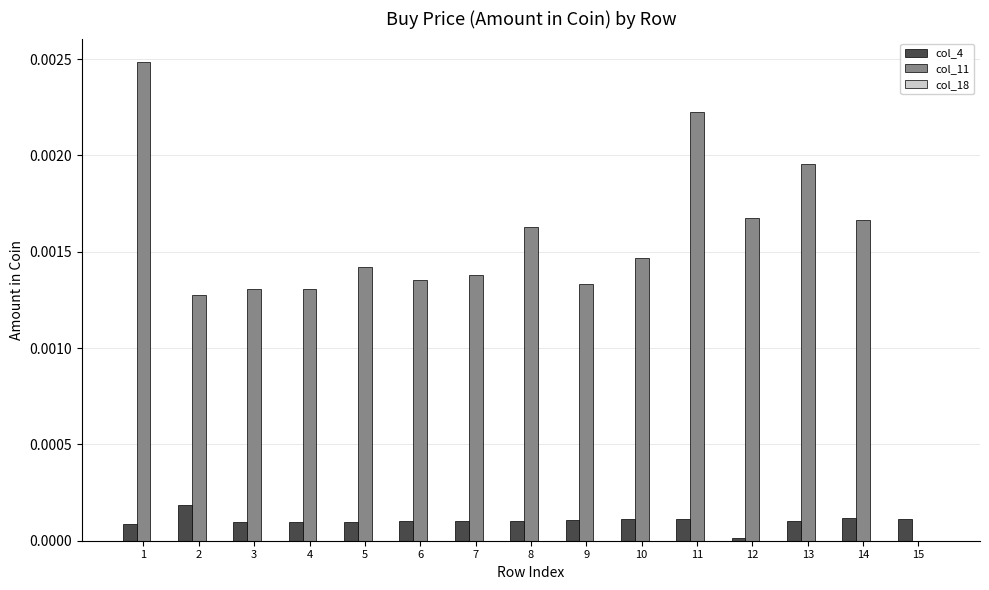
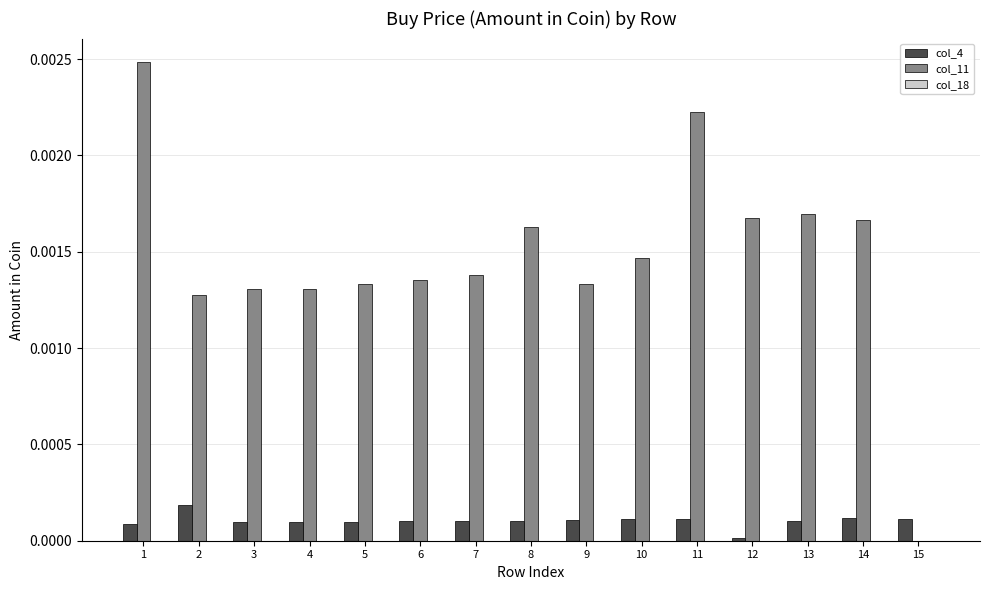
  {
    "col_4": {
      "1": 0.00009,
      "2": 0.00019,
      "3": 0.00010,
      "4": 0.00010,
      "5": 0.00010,
      "6": 0.00010,
      "7": 0.00010,
      "8": 0.00010,
      "9": 0.00011,
      "10": 0.00011,
      "11": 0.00011,
      "12": 0.00001,
      "13": 0.00010,
      "14": 0.00012,
      "15": 0.00011
    },
    "col_11": {
      "1": 0.00248,
      "2": 0.00128,
      "3": 0.00131,
      "4": 0.00131,
-     "5": 0.00142,
+     "5": 0.00133,
      "6": 0.00135,
      "7": 0.00138,
      "8": 0.00163,
      "9": 0.00133,
      "10": 0.00147,
      "11": 0.00223,
      "12": 0.00168,
-     "13": 0.00195,
+     "13": 0.00170,
      "14": 0.00166,
      "15": 0.00000
    },
    "col_18": {
      "1": 0.00000,
      "2": 0.00000,
      "3": 0.00000,
      "4": 0.00000,
      "5": 0.00000,
      "6": 0.00000,
      "7": 0.00000,
      "8": 0.00000,
      "9": 0.00000,
      "10": 0.00000,
      "11": 0.00000,
      "12": 0.00000,
      "13": 0.00000,
      "14": 0.00000,
      "15": 0.00000
    }
  }
